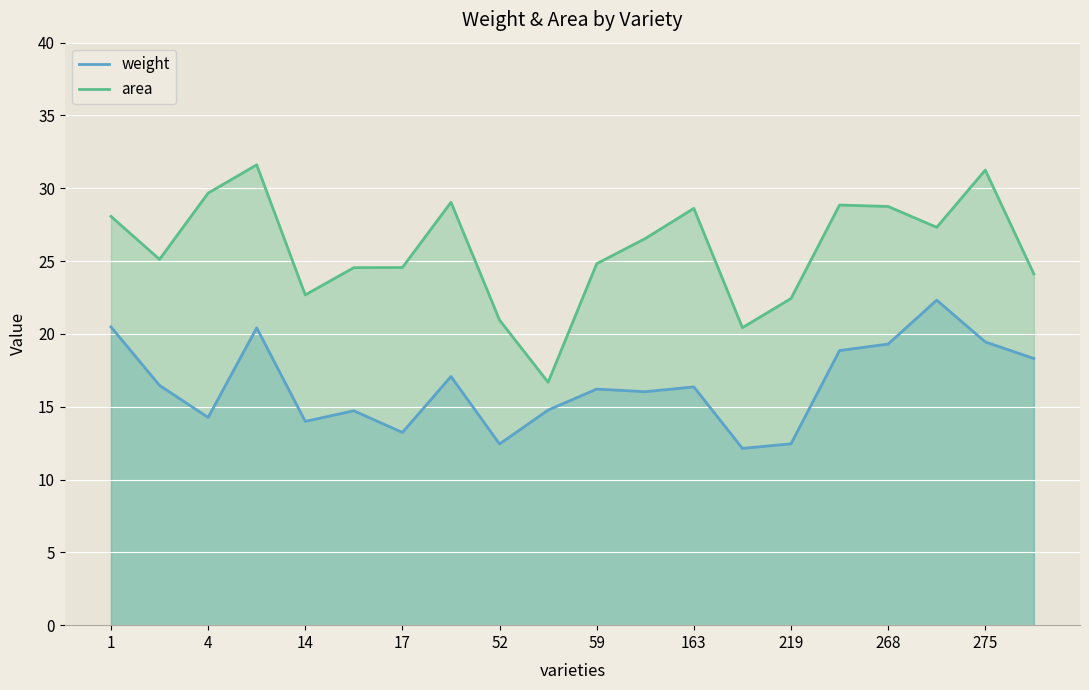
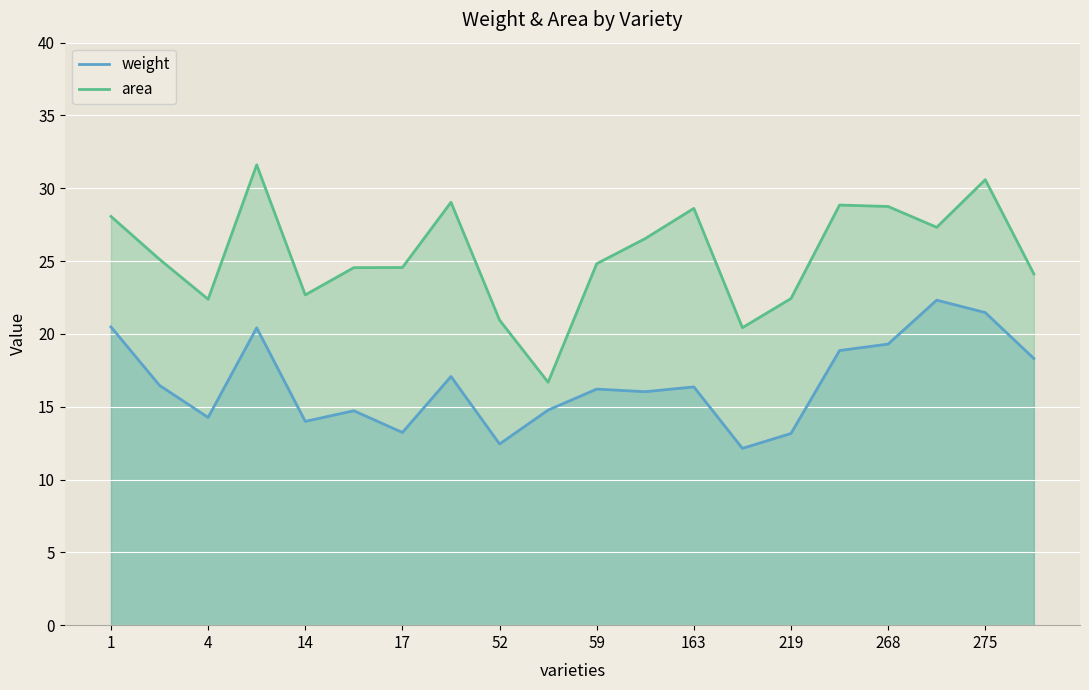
  {
    "weight": {
      "4": 14.3,
      "14": 14.0,
      "52": 12.4,
      "59": 16.2,
      "163": 16.4,
-     "219": 12.5,
+     "219": 13.2,
      "268": 19.3,
-     "275": 19.4
+     "275": 21.5
    },
    "area": {
-     "4": 29.7,
+     "4": 22.4,
      "14": 22.7,
      "52": 21.0,
      "59": 24.8,
      "163": 28.6,
      "219": 22.4,
      "268": 28.8,
-     "275": 31.3
+     "275": 30.6
    }
  }
